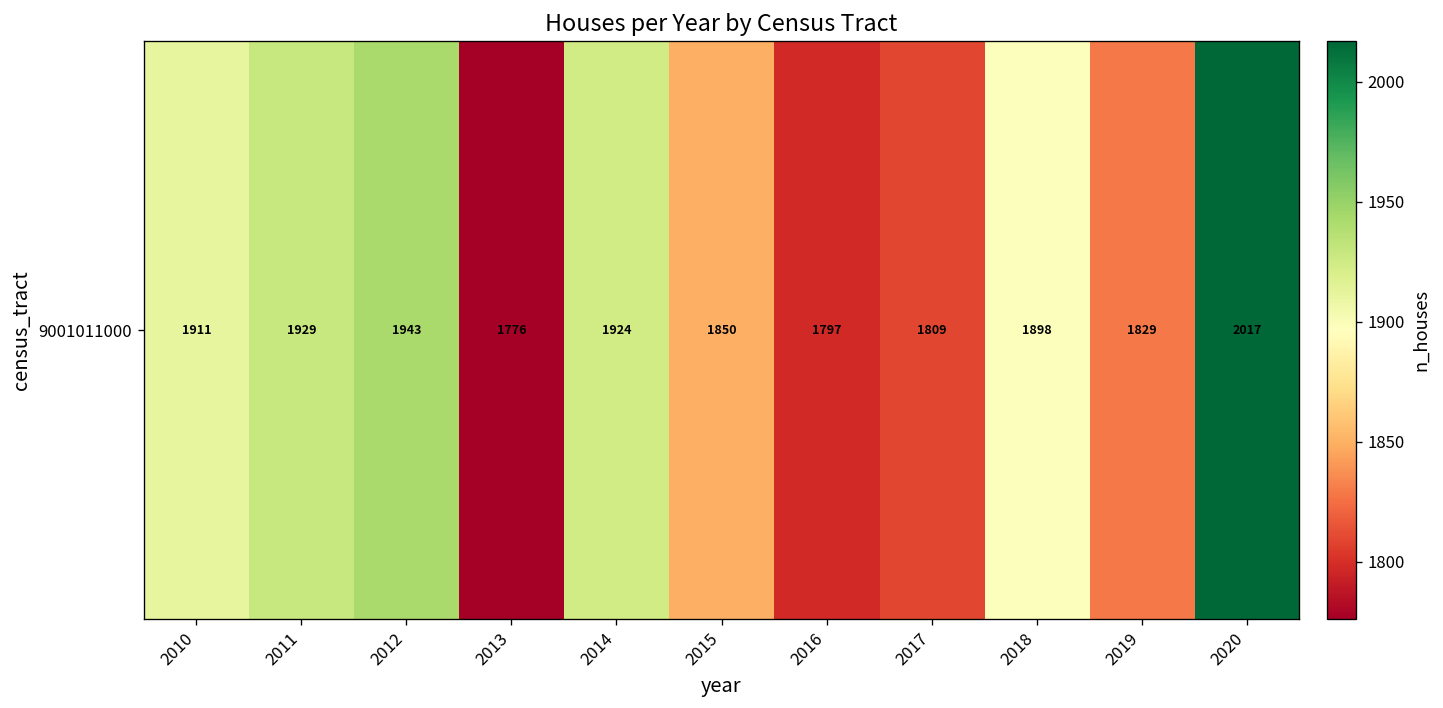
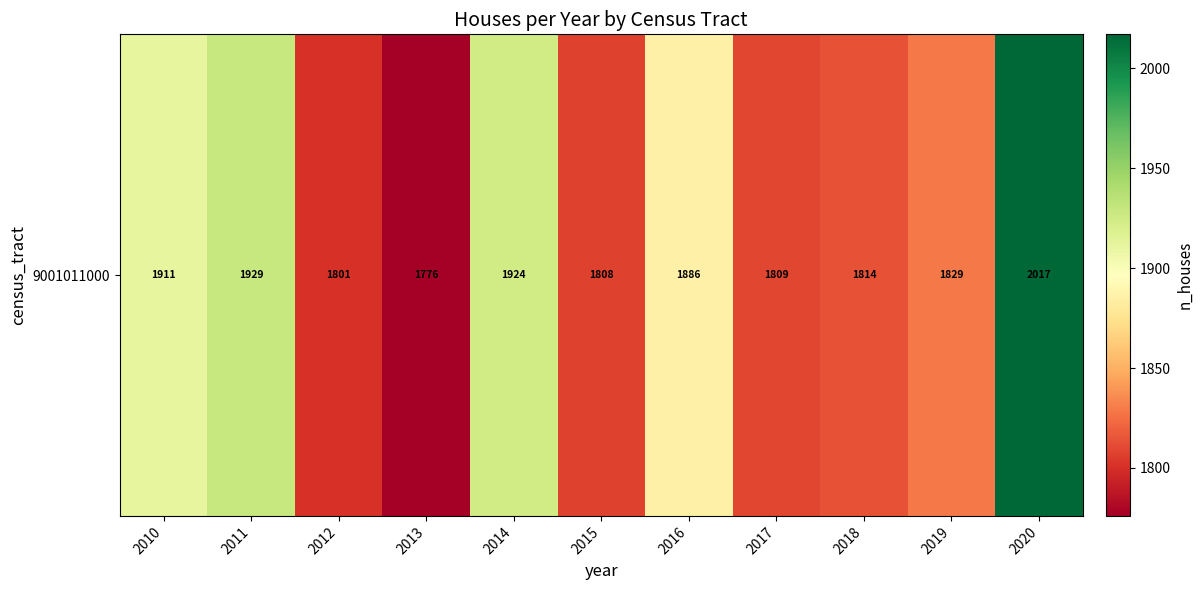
  {
    "9001011000": {
      "2010": 1911,
      "2011": 1929,
-     "2012": 1943,
+     "2012": 1801,
      "2013": 1776,
      "2014": 1924,
-     "2015": 1850,
-     "2016": 1797,
+     "2015": 1808,
+     "2016": 1886,
      "2017": 1809,
-     "2018": 1898,
+     "2018": 1814,
      "2019": 1829,
      "2020": 2017
    }
  }
